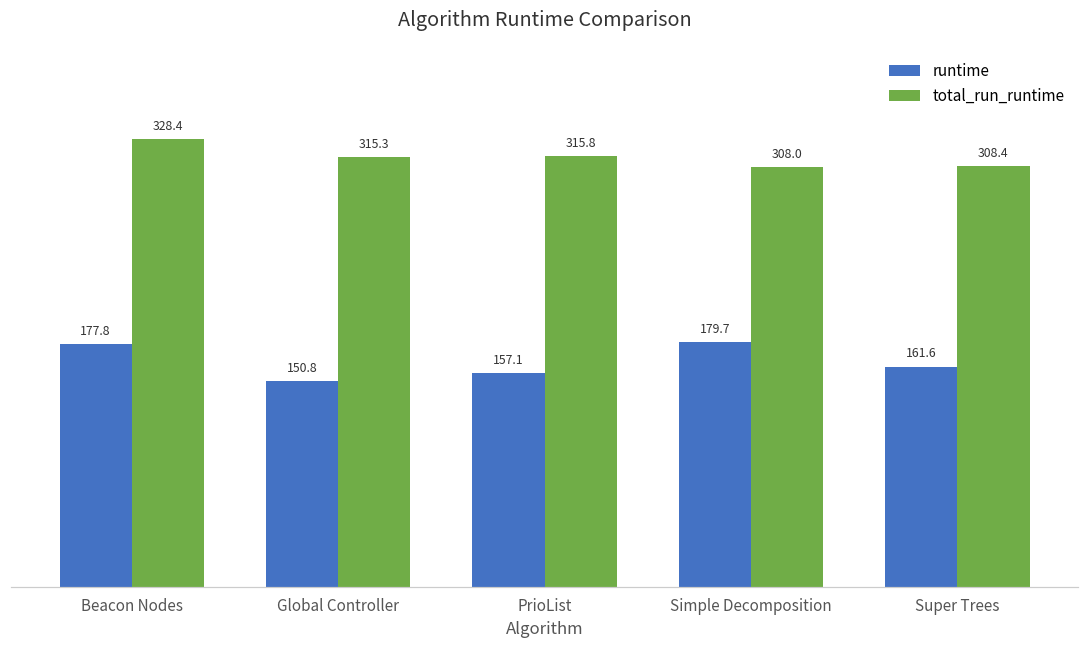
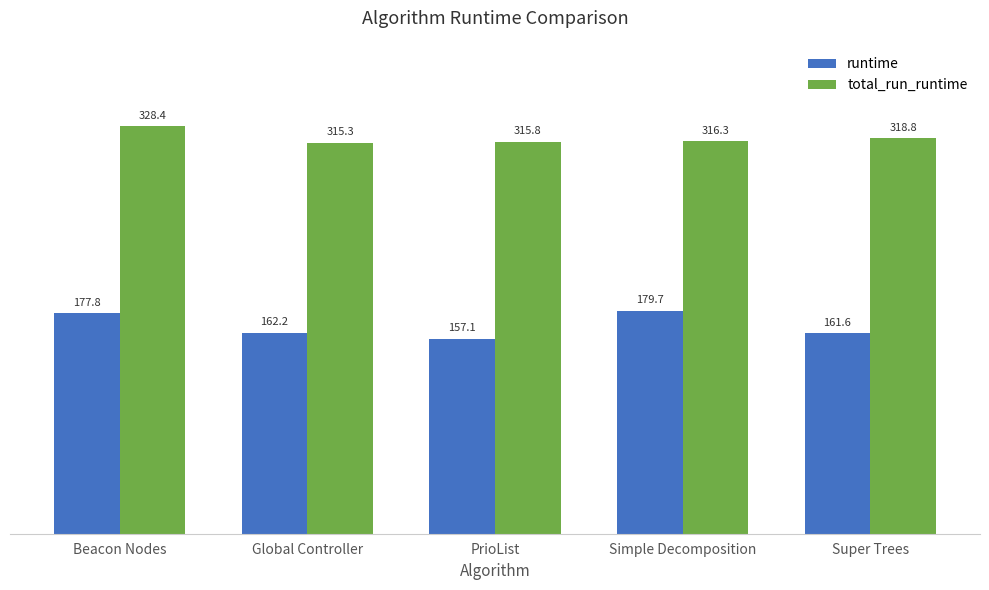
  {
    "runtime": {
      "Beacon Nodes": 177.8,
-     "Global Controller": 150.8,
+     "Global Controller": 162.2,
      "PrioList": 157.1,
      "Simple Decomposition": 179.7,
      "Super Trees": 161.6
    },
    "total_run_runtime": {
      "Beacon Nodes": 328.4,
      "Global Controller": 315.3,
      "PrioList": 315.8,
-     "Simple Decomposition": 308.0,
-     "Super Trees": 308.4
+     "Simple Decomposition": 316.3,
+     "Super Trees": 318.8
    }
  }
